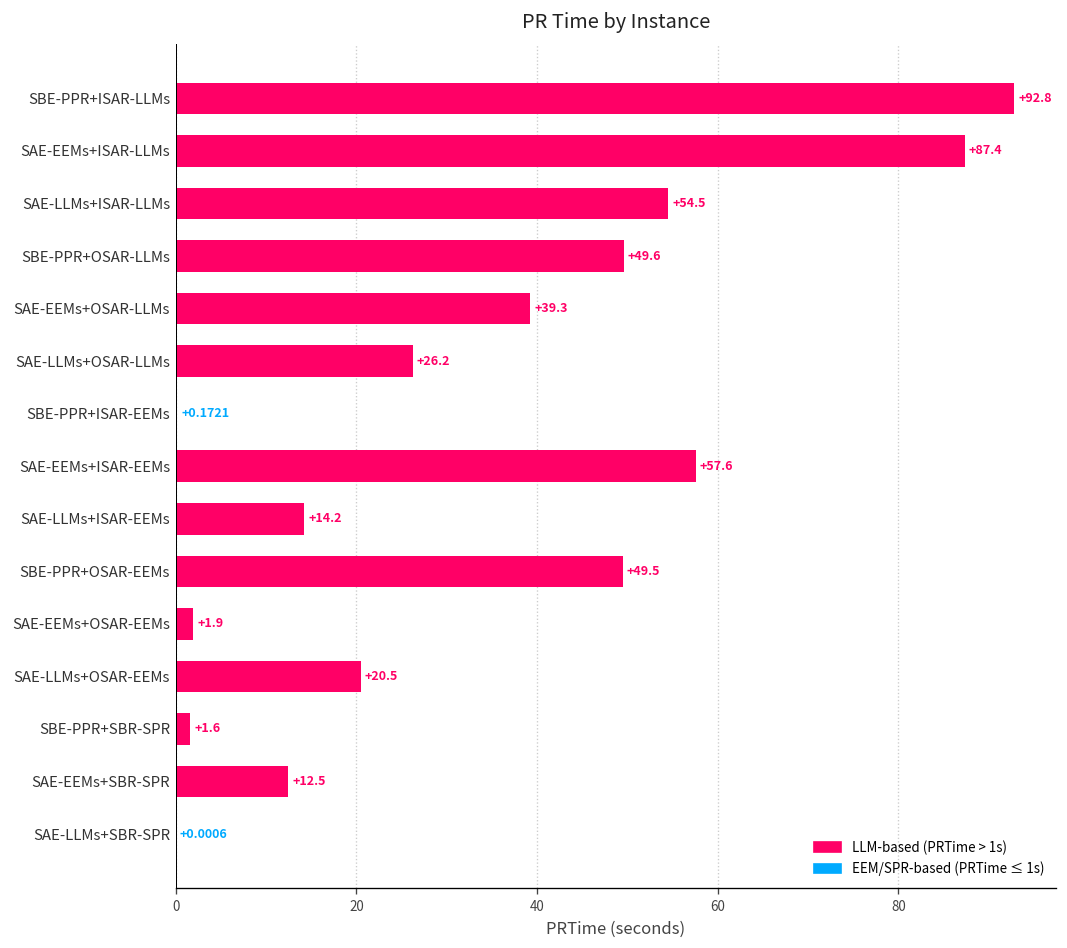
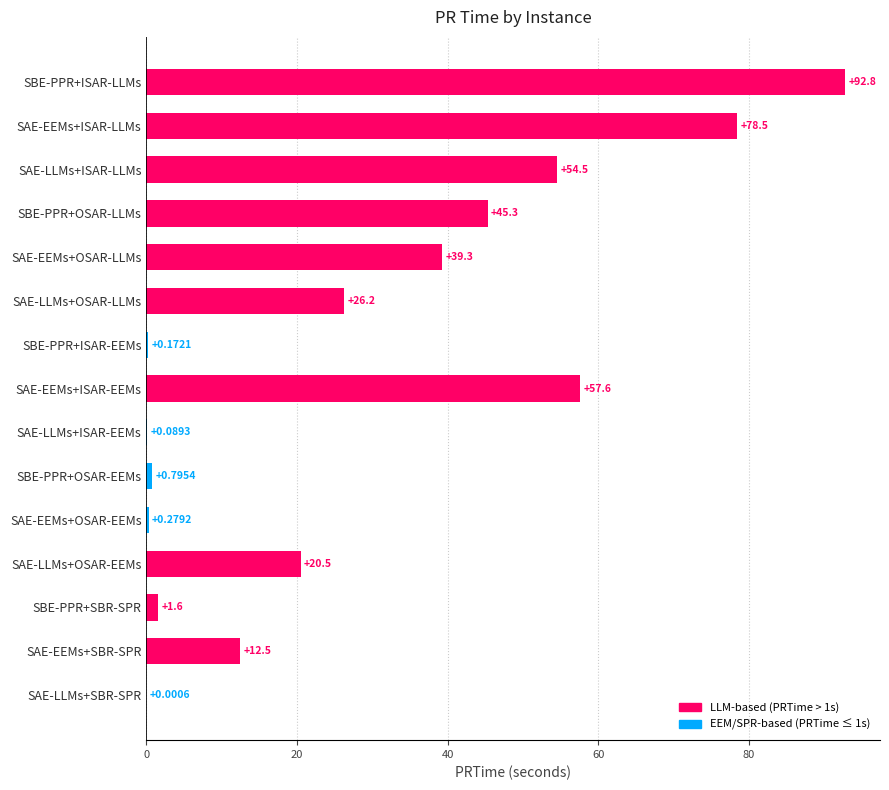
  {
    "SBE-PPR+ISAR-LLMs": "+92.8",
-   "SAE-EEMs+ISAR-LLMs": "+87.4",
+   "SAE-EEMs+ISAR-LLMs": "+78.5",
    "SAE-LLMs+ISAR-LLMs": "+54.5",
-   "SBE-PPR+OSAR-LLMs": "+49.6",
+   "SBE-PPR+OSAR-LLMs": "+45.3",
    "SAE-EEMs+OSAR-LLMs": "+39.3",
    "SAE-LLMs+OSAR-LLMs": "+26.2",
    "SBE-PPR+ISAR-EEMs": "+0.1721",
    "SAE-EEMs+ISAR-EEMs": "+57.6",
-   "SAE-LLMs+ISAR-EEMs": "+14.2",
-   "SBE-PPR+OSAR-EEMs": "+49.5",
-   "SAE-EEMs+OSAR-EEMs": "+1.9",
+   "SAE-LLMs+ISAR-EEMs": "+0.0893",
+   "SBE-PPR+OSAR-EEMs": "+0.7954",
+   "SAE-EEMs+OSAR-EEMs": "+0.2792",
    "SAE-LLMs+OSAR-EEMs": "+20.5",
    "SBE-PPR+SBR-SPR": "+1.6",
    "SAE-EEMs+SBR-SPR": "+12.5",
    "SAE-LLMs+SBR-SPR": "+0.0006"
  }
